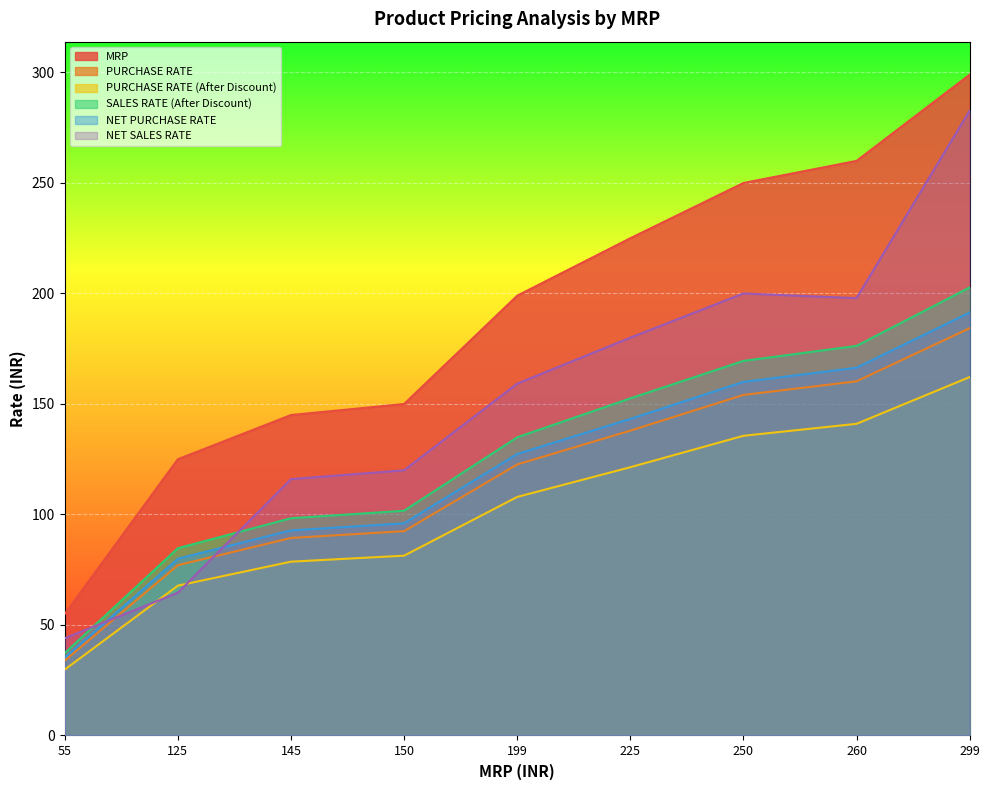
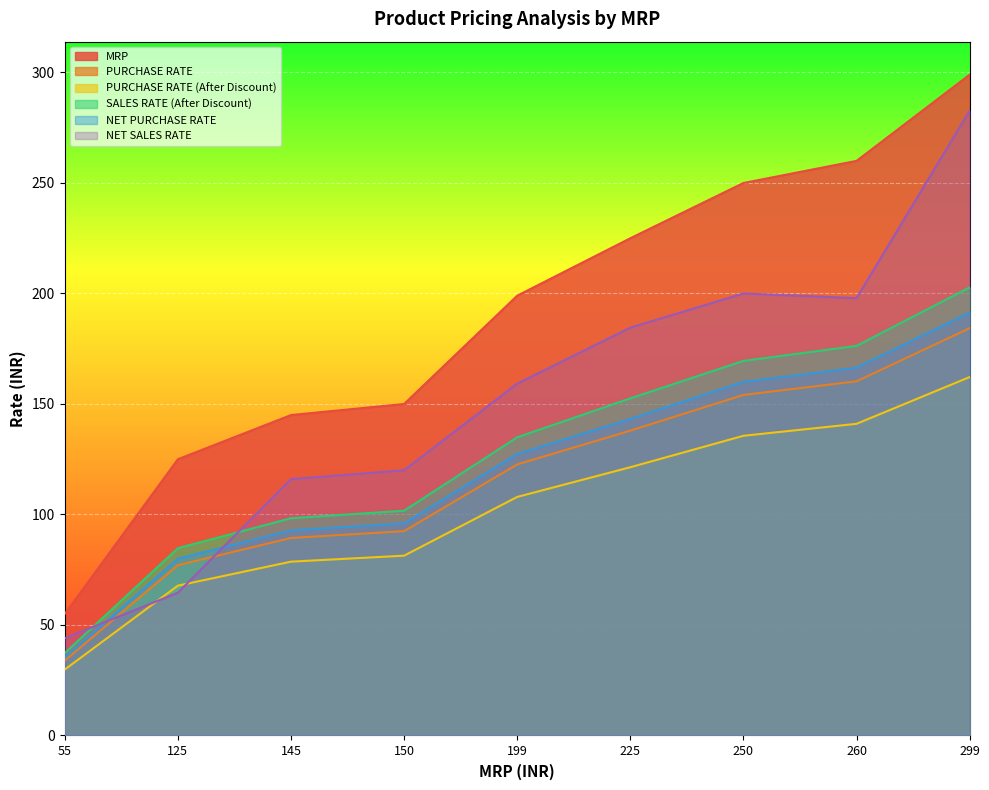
  {
    "PURCHASE RATE (After Discount)": {
      "55": 30,
      "125": 68,
      "145": 79,
      "150": 81,
      "199": 108,
      "225": 121,
      "250": 136,
      "260": 141,
      "299": 162
    },
    "SALES RATE (After Discount)": {
      "55": 37,
      "125": 85,
      "145": 98,
      "150": 102,
      "199": 135,
      "225": 153,
      "250": 170,
      "260": 176,
      "299": 203
    },
    "NET PURCHASE RATE": {
      "55": 35,
      "125": 80,
      "145": 93,
      "150": 96,
      "199": 127,
      "225": 143,
      "250": 160,
      "260": 166,
      "299": 191
    },
    "NET SALES RATE": {
      "55": 44,
      "125": 65,
      "145": 116,
      "150": 120,
      "199": 159,
-     "225": 180,
+     "225": 185,
      "250": 200,
      "260": 198,
      "299": 283
    }
  }
